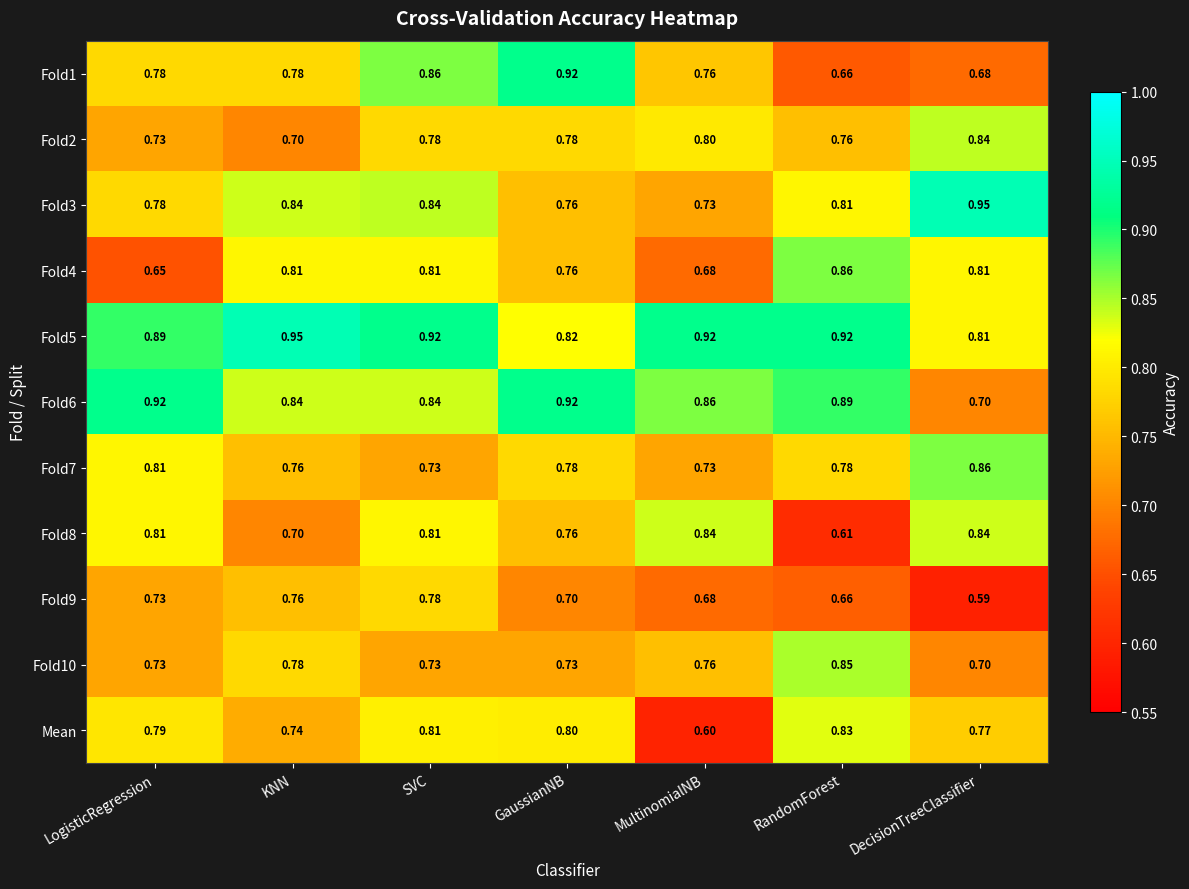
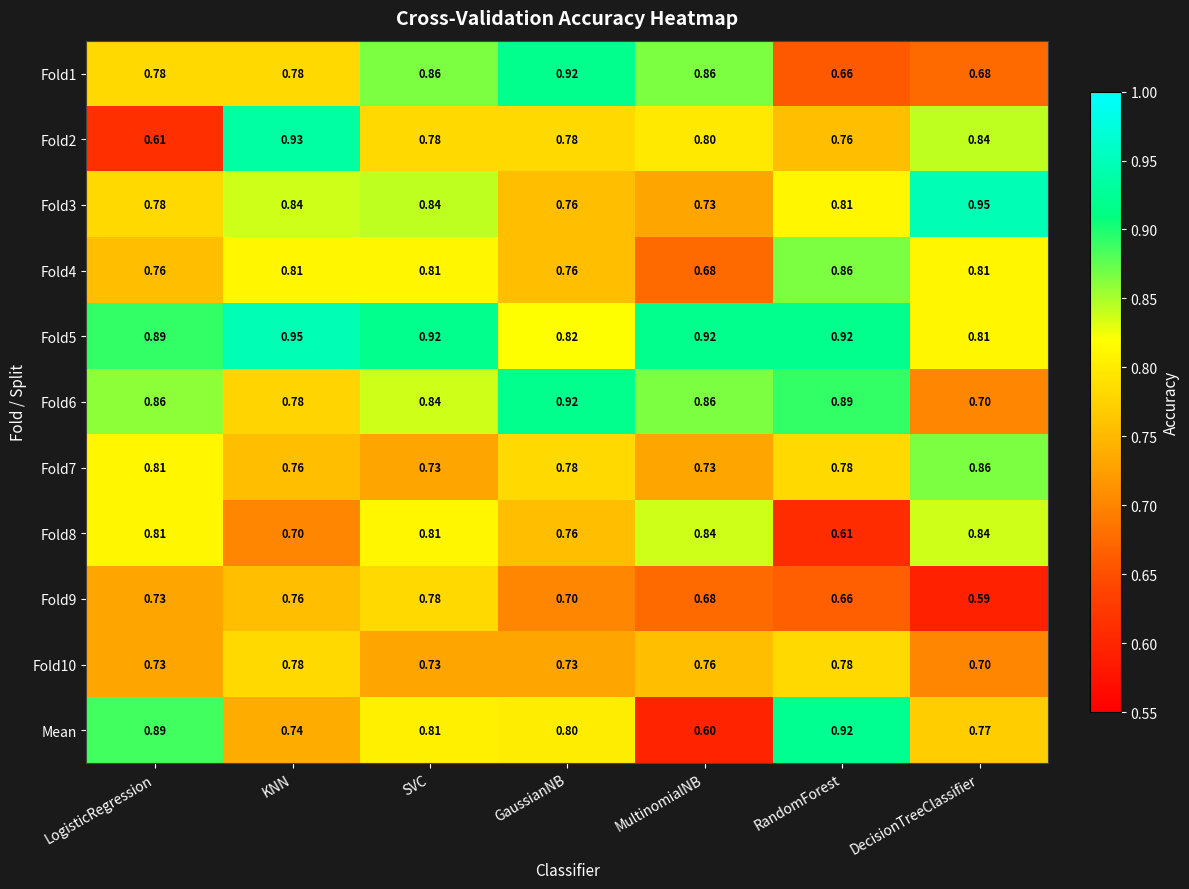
  {
    "Fold1": {
      "LogisticRegression": 0.78,
      "KNN": 0.78,
      "SVC": 0.86,
      "GaussianNB": 0.92,
-     "MultinomialNB": 0.76,
+     "MultinomialNB": 0.86,
      "RandomForest": 0.66,
      "DecisionTreeClassifier": 0.68
    },
    "Fold2": {
-     "LogisticRegression": 0.73,
-     "KNN": 0.70,
+     "LogisticRegression": 0.61,
+     "KNN": 0.93,
      "SVC": 0.78,
      "GaussianNB": 0.78,
      "MultinomialNB": 0.80,
      "RandomForest": 0.76,
      "DecisionTreeClassifier": 0.84
    },
    "Fold3": {
      "LogisticRegression": 0.78,
      "KNN": 0.84,
      "SVC": 0.84,
      "GaussianNB": 0.76,
      "MultinomialNB": 0.73,
      "RandomForest": 0.81,
      "DecisionTreeClassifier": 0.95
    },
    "Fold4": {
-     "LogisticRegression": 0.65,
+     "LogisticRegression": 0.76,
      "KNN": 0.81,
      "SVC": 0.81,
      "GaussianNB": 0.76,
      "MultinomialNB": 0.68,
      "RandomForest": 0.86,
      "DecisionTreeClassifier": 0.81
    },
    "Fold5": {
      "LogisticRegression": 0.89,
      "KNN": 0.95,
      "SVC": 0.92,
      "GaussianNB": 0.82,
      "MultinomialNB": 0.92,
      "RandomForest": 0.92,
      "DecisionTreeClassifier": 0.81
    },
    "Fold6": {
-     "LogisticRegression": 0.92,
-     "KNN": 0.84,
+     "LogisticRegression": 0.86,
+     "KNN": 0.78,
      "SVC": 0.84,
      "GaussianNB": 0.92,
      "MultinomialNB": 0.86,
      "RandomForest": 0.89,
      "DecisionTreeClassifier": 0.70
    },
    "Fold7": {
      "LogisticRegression": 0.81,
      "KNN": 0.76,
      "SVC": 0.73,
      "GaussianNB": 0.78,
      "MultinomialNB": 0.73,
      "RandomForest": 0.78,
      "DecisionTreeClassifier": 0.86
    },
    "Fold8": {
      "LogisticRegression": 0.81,
      "KNN": 0.70,
      "SVC": 0.81,
      "GaussianNB": 0.76,
      "MultinomialNB": 0.84,
      "RandomForest": 0.61,
      "DecisionTreeClassifier": 0.84
    },
    "Fold9": {
      "LogisticRegression": 0.73,
      "KNN": 0.76,
      "SVC": 0.78,
      "GaussianNB": 0.70,
      "MultinomialNB": 0.68,
      "RandomForest": 0.66,
      "DecisionTreeClassifier": 0.59
    },
    "Fold10": {
      "LogisticRegression": 0.73,
      "KNN": 0.78,
      "SVC": 0.73,
      "GaussianNB": 0.73,
      "MultinomialNB": 0.76,
-     "RandomForest": 0.85,
+     "RandomForest": 0.78,
      "DecisionTreeClassifier": 0.70
    },
    "Mean": {
-     "LogisticRegression": 0.79,
+     "LogisticRegression": 0.89,
      "KNN": 0.74,
      "SVC": 0.81,
      "GaussianNB": 0.80,
      "MultinomialNB": 0.60,
-     "RandomForest": 0.83,
+     "RandomForest": 0.92,
      "DecisionTreeClassifier": 0.77
    }
  }
